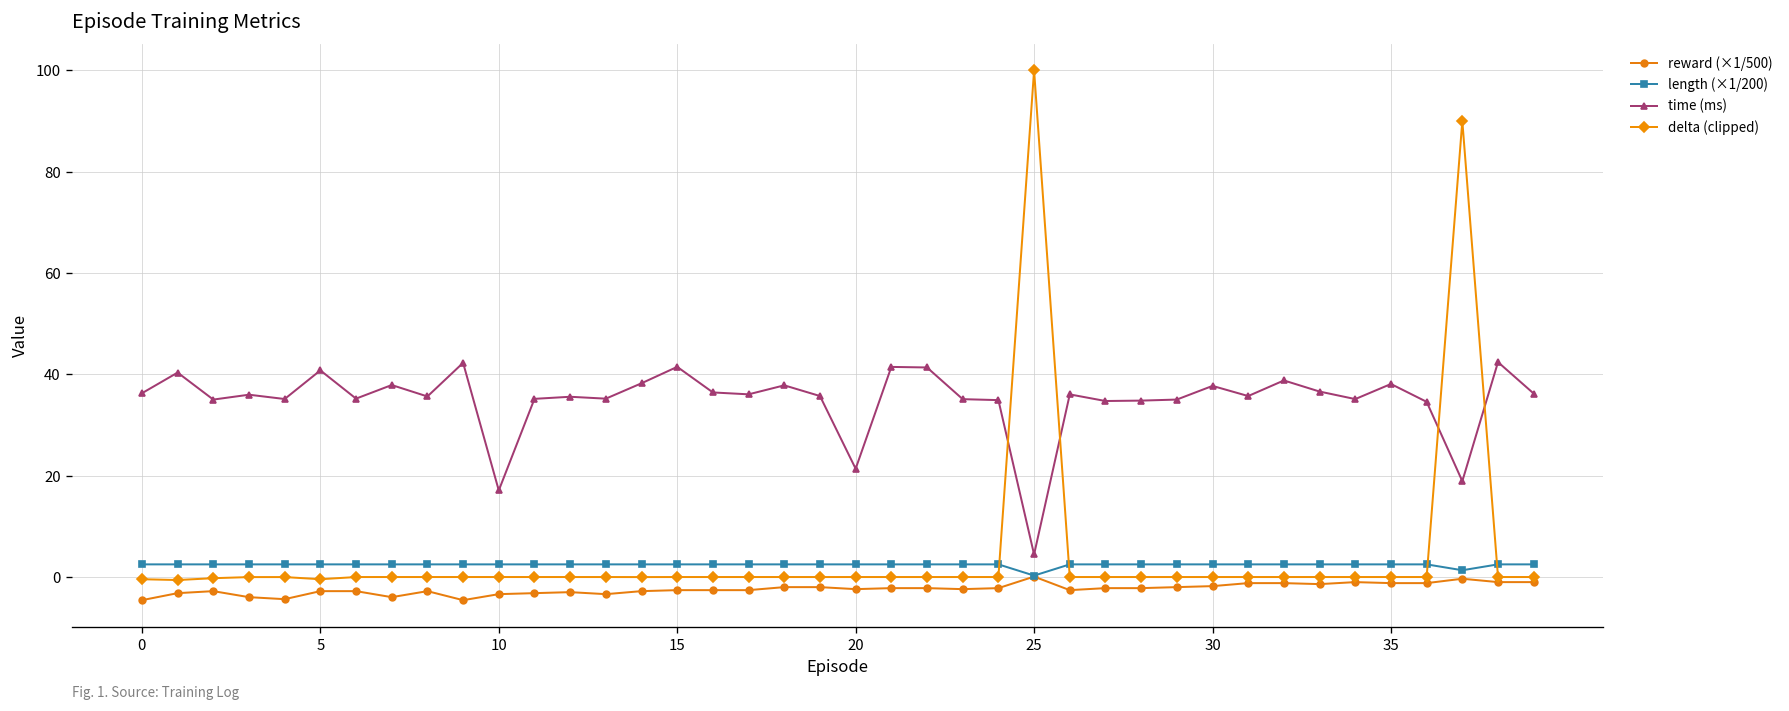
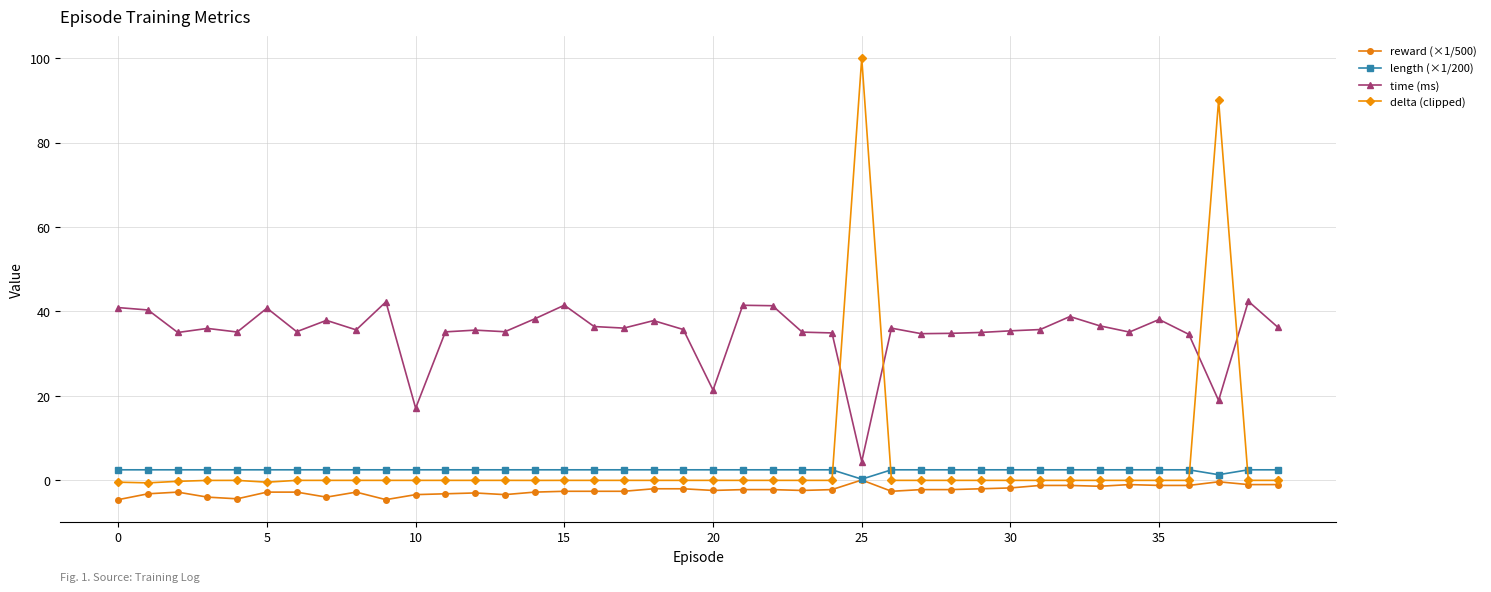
  {
    "length (×1/200)": {
      "0": 3,
      "5": 3,
      "10": 3,
      "15": 3,
      "20": 3,
      "30": 3,
      "35": 3
    },
    "time (ms)": {
-     "0": 36,
+     "0": 41,
      "5": 41,
      "10": 17,
      "15": 41,
      "20": 21,
      "25": 4,
-     "30": 38,
+     "30": 35,
      "35": 38
    }
  }
